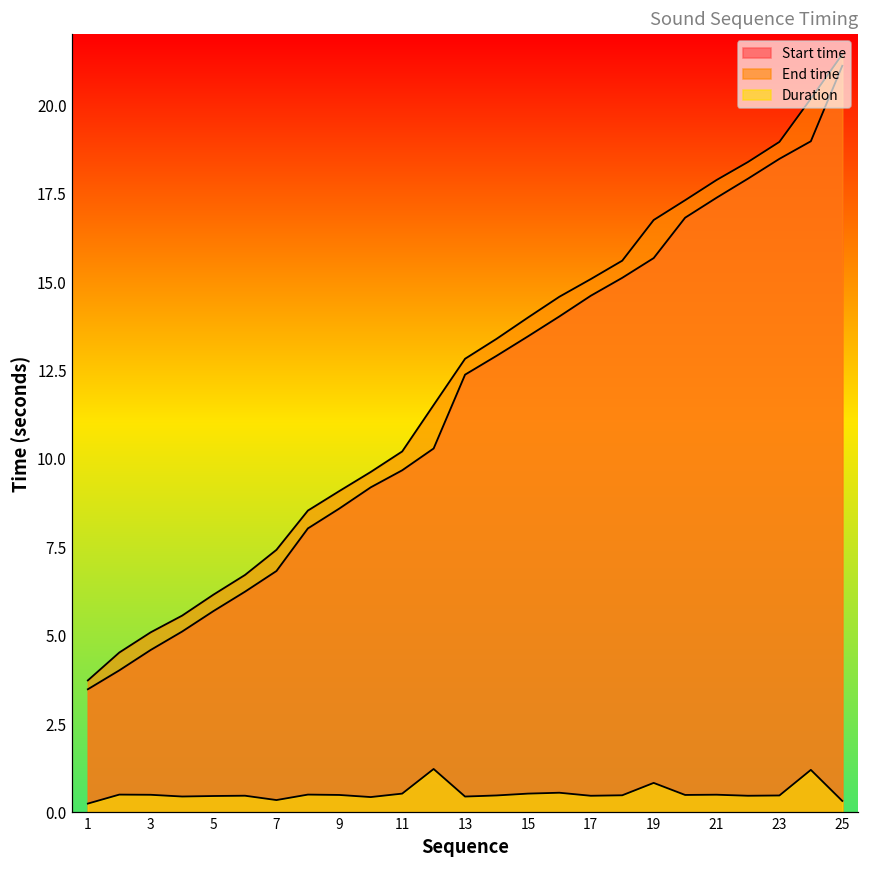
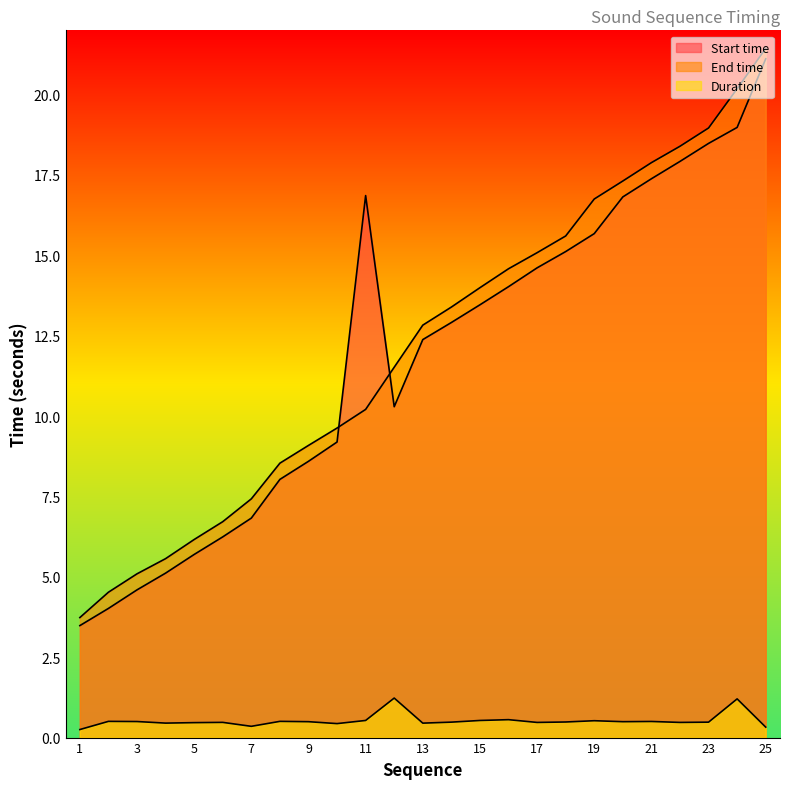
  {
    "Start time": {
      "1": 3.5,
      "3": 4.6,
      "5": 5.7,
      "7": 6.8,
      "9": 8.6,
-     "11": 9.7,
+     "11": 16.9,
      "13": 12.4,
      "15": 13.5,
      "17": 14.6,
      "19": 15.7,
      "21": 17.4,
      "23": 18.5
    },
    "End time": {
      "1": 3.7,
      "3": 5.1,
      "5": 6.2,
      "7": 7.4,
      "9": 9.1,
      "11": 10.2,
      "13": 12.8,
      "15": 14.0,
      "17": 15.1,
      "19": 16.8,
      "21": 17.9,
      "23": 19.0
    },
    "Duration": {
      "1": 0.3,
      "3": 0.5,
      "5": 0.5,
      "7": 0.4,
      "9": 0.5,
      "11": 0.5,
      "13": 0.4,
      "15": 0.5,
      "17": 0.5,
-     "19": 0.8,
+     "19": 0.5,
      "21": 0.5,
      "23": 0.5,
      "25": 0.3
    }
  }
